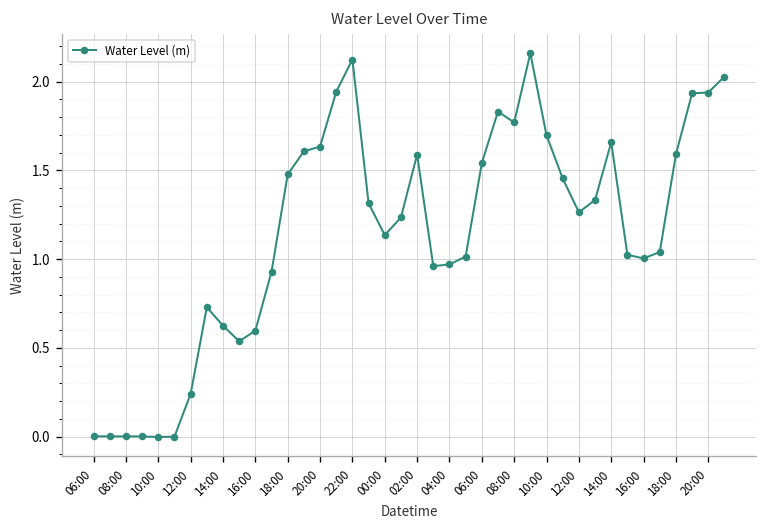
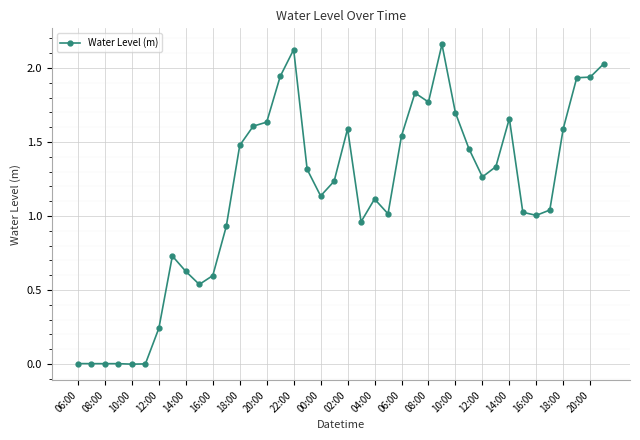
  {
    "22:00": 2.12,
    "00:00": 1.14,
    "02:00": 1.59,
-   "04:00": 0.97
+   "04:00": 1.11
  }
